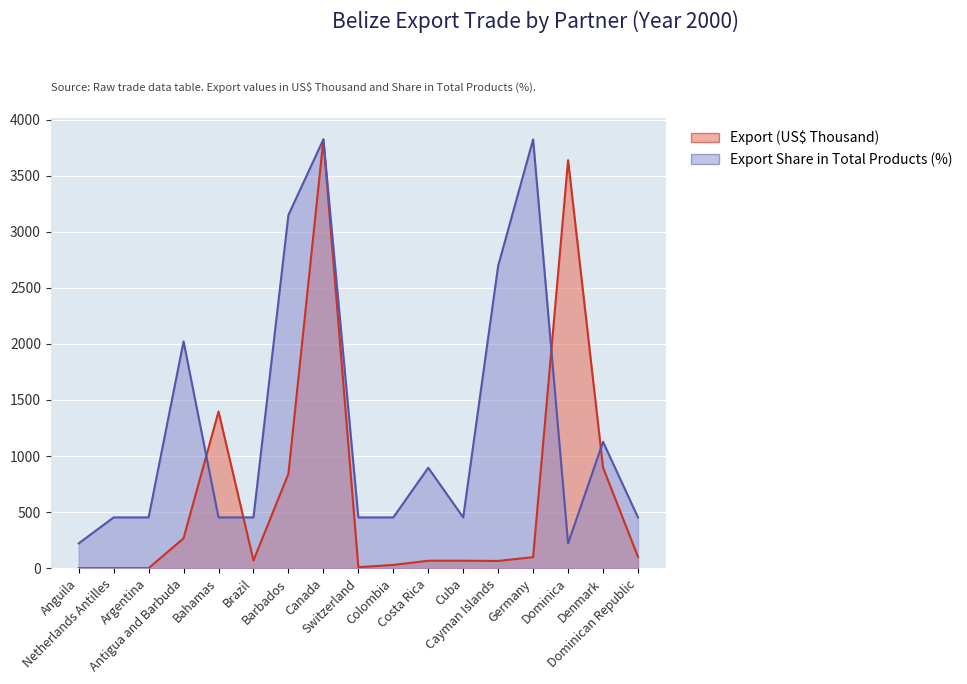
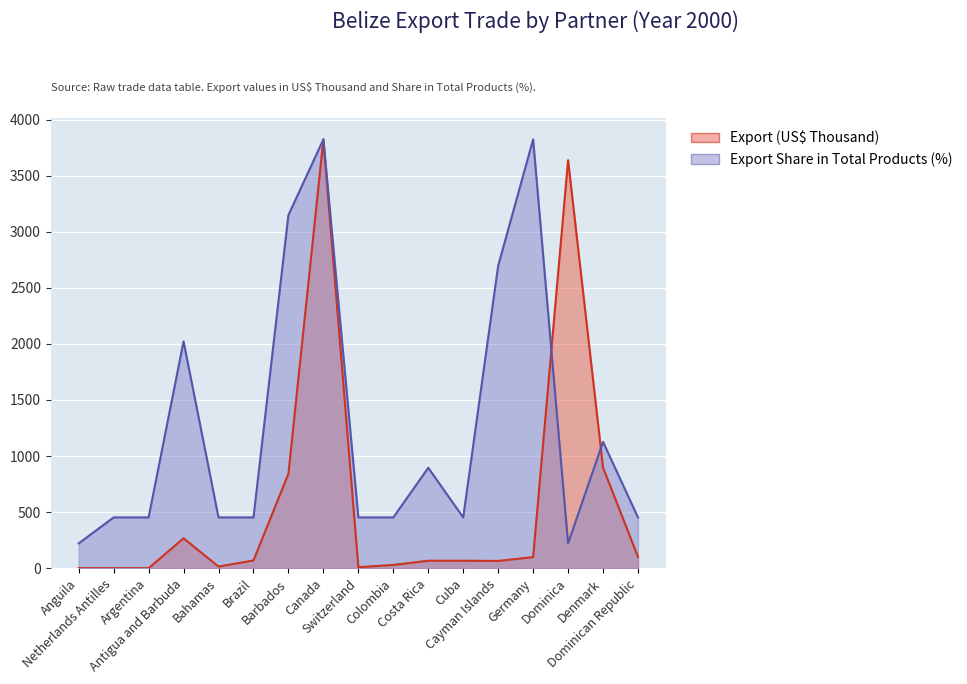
  {
    "Export (US$ Thousand)": {
      "Anguila": 0,
      "Netherlands Antilles": 0,
      "Argentina": 0,
      "Antigua and Barbuda": 270,
-     "Bahamas": 1400,
+     "Bahamas": 10,
      "Brazil": 70,
      "Barbados": 840,
      "Switzerland": 10,
      "Colombia": 30,
      "Costa Rica": 70,
      "Cuba": 70,
      "Cayman Islands": 60,
      "Germany": 100,
      "Dominica": 3640,
      "Denmark": 900,
      "Dominican Republic": 100
    },
    "Export Share in Total Products (%)": {
      "Anguila": 220,
      "Netherlands Antilles": 450,
      "Argentina": 450,
      "Antigua and Barbuda": 2020,
      "Bahamas": 450,
      "Brazil": 450,
      "Barbados": 3150,
      "Switzerland": 450,
      "Colombia": 450,
      "Costa Rica": 900,
      "Cuba": 450,
      "Cayman Islands": 2700,
      "Germany": 3820,
      "Dominica": 220,
      "Denmark": 1130,
      "Dominican Republic": 450
    }
  }
